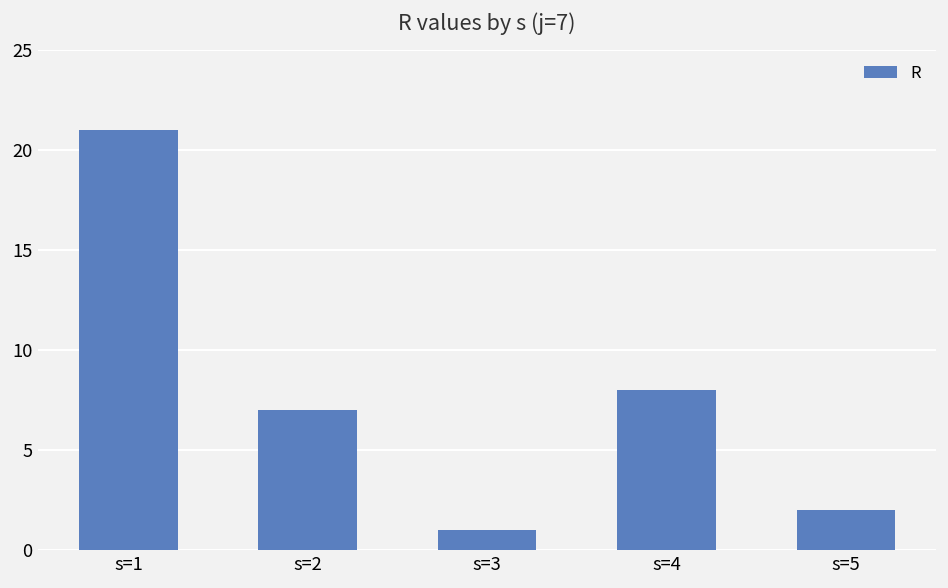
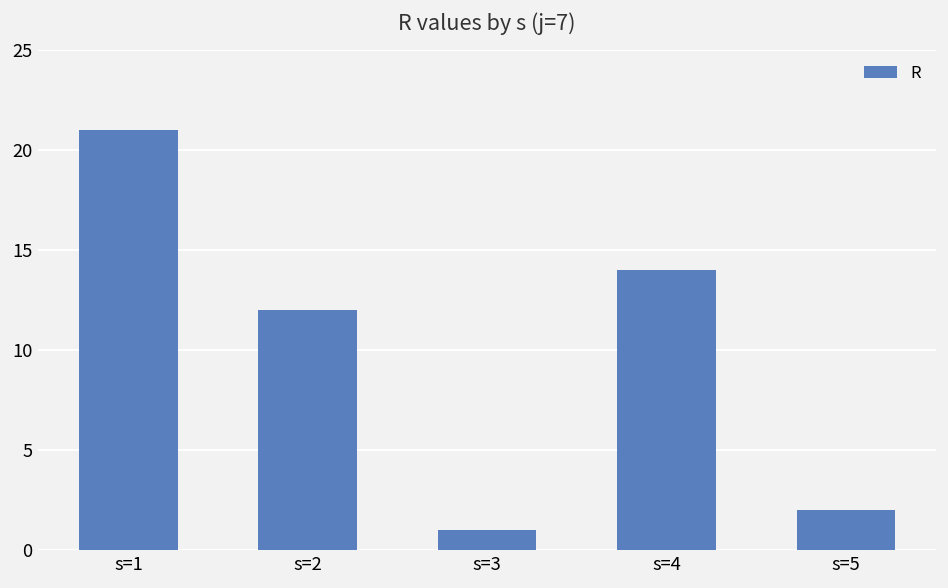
  {
    "s=1": 21,
-   "s=2": 7,
+   "s=2": 12,
    "s=3": 1,
-   "s=4": 8,
+   "s=4": 14,
    "s=5": 2
  }
